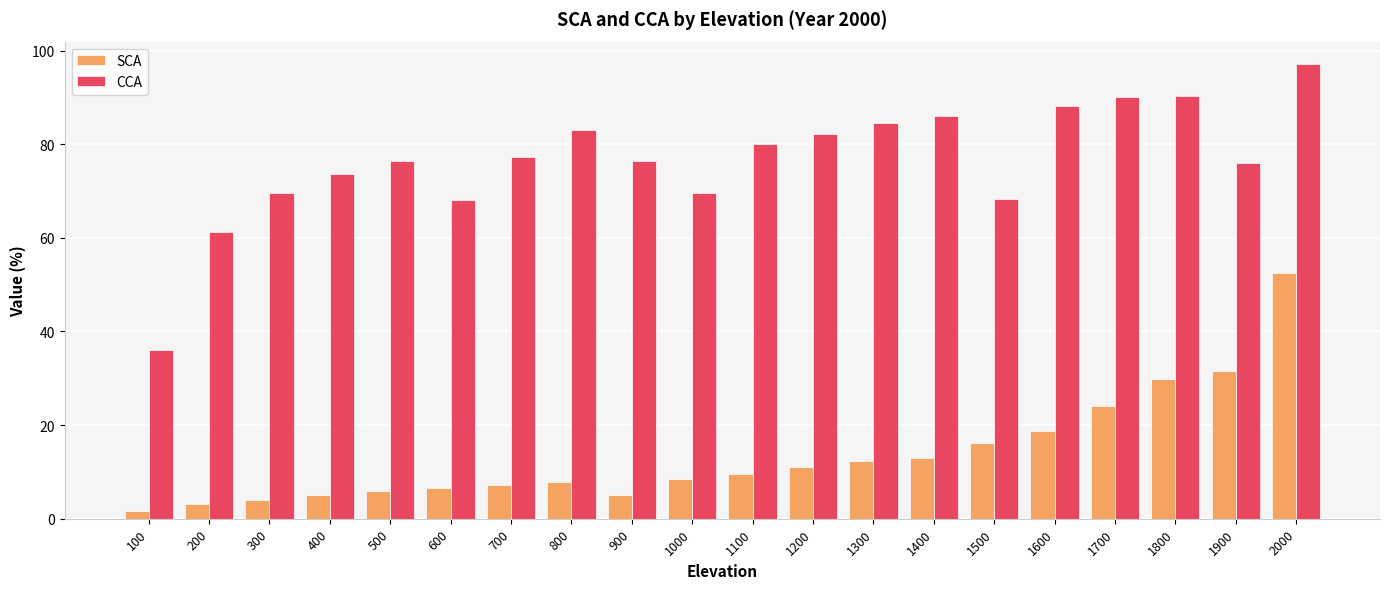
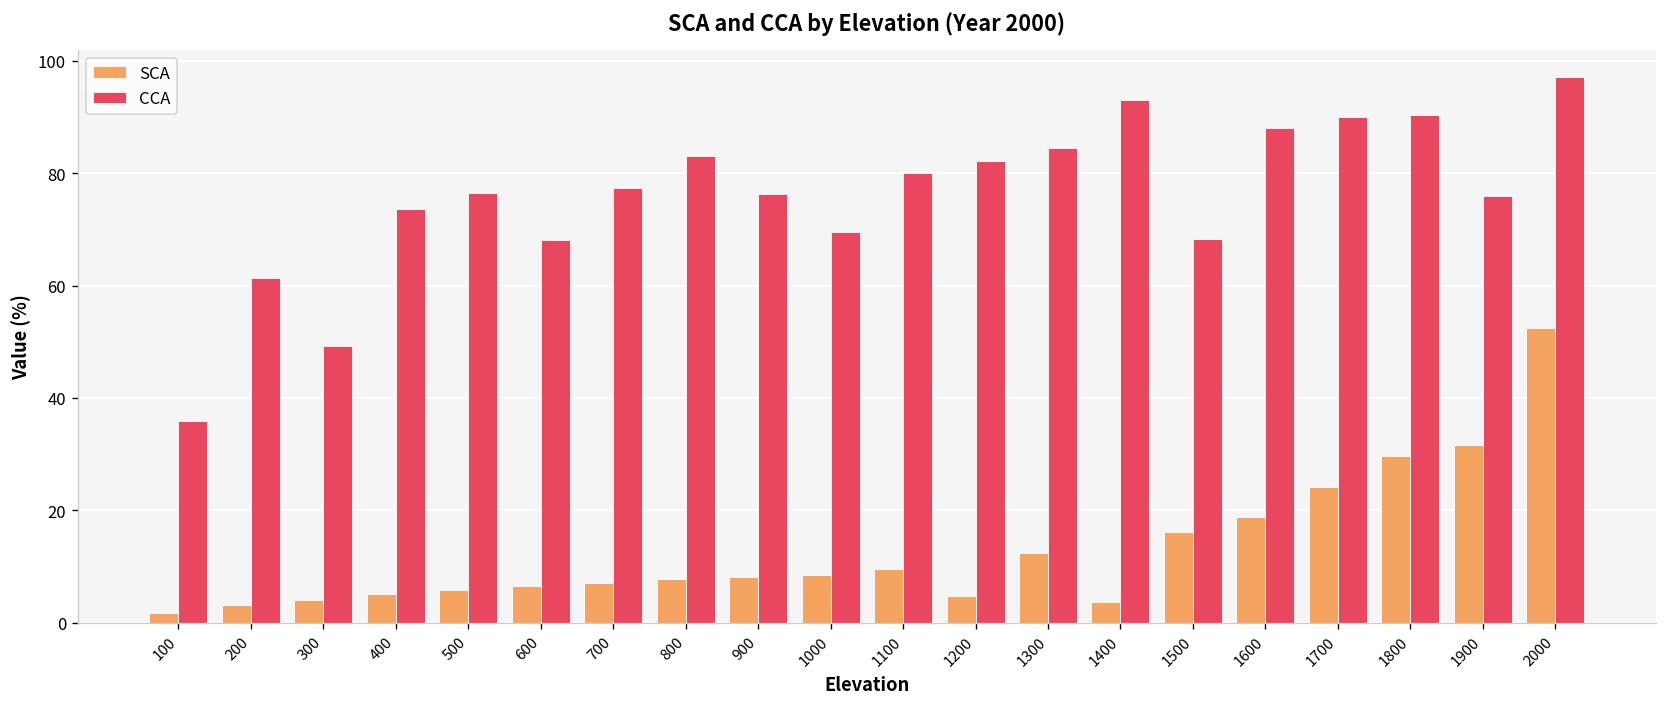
  {
    "SCA": {
      "100": 2,
      "200": 3,
      "300": 4,
      "400": 5,
      "500": 6,
      "600": 6,
      "700": 7,
      "800": 8,
-     "900": 5,
+     "900": 8,
      "1000": 8,
      "1100": 10,
-     "1200": 11,
+     "1200": 5,
      "1300": 12,
-     "1400": 13,
+     "1400": 4,
      "1500": 16,
      "1600": 19,
      "1700": 24,
      "1800": 30,
      "1900": 32,
      "2000": 53
    },
    "CCA": {
      "100": 36,
      "200": 61,
-     "300": 70,
+     "300": 49,
      "400": 74,
      "500": 76,
      "600": 68,
      "700": 77,
      "800": 83,
      "900": 76,
      "1000": 70,
      "1100": 80,
      "1200": 82,
      "1300": 84,
-     "1400": 86,
+     "1400": 93,
      "1500": 68,
      "1600": 88,
      "1700": 90,
      "1800": 90,
      "1900": 76,
      "2000": 97
    }
  }
